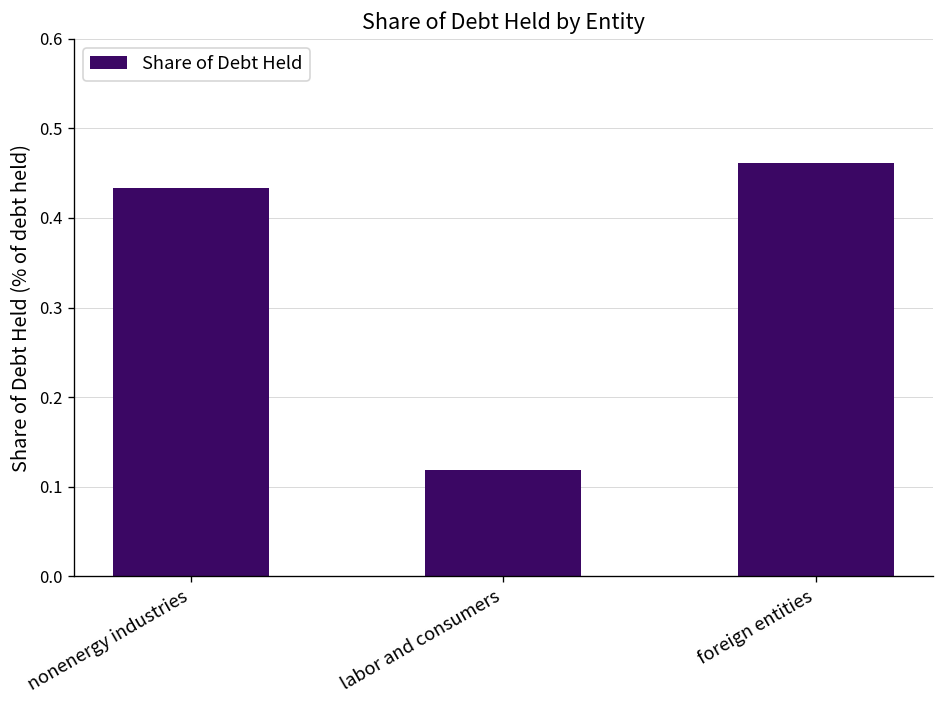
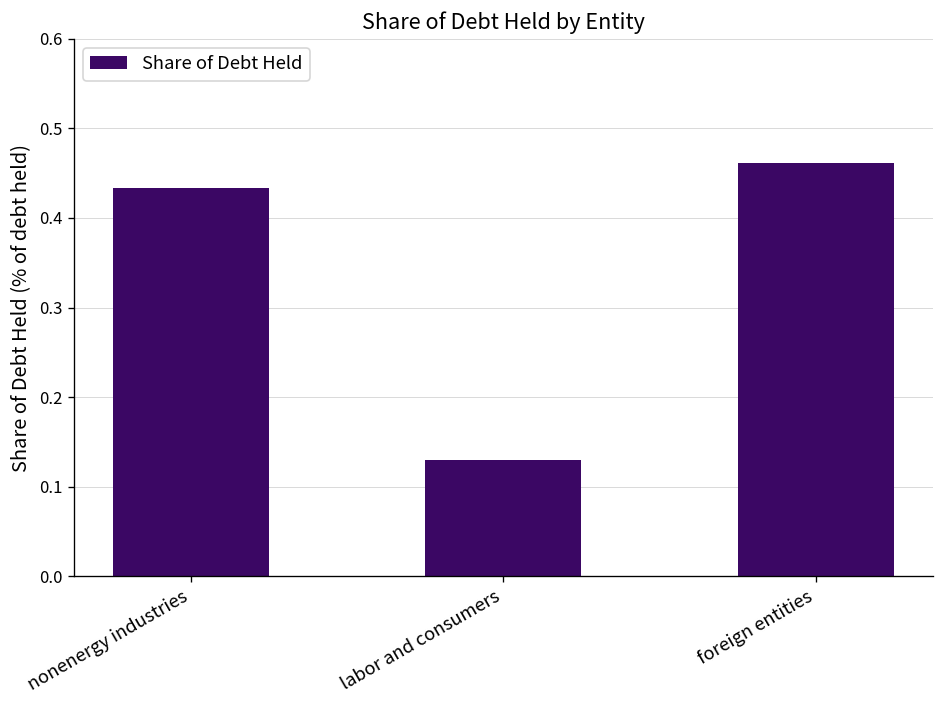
  {
    "nonenergy industries": 0.43,
-   "labor and consumers": 0.12,
+   "labor and consumers": 0.13,
    "foreign entities": 0.46
  }
